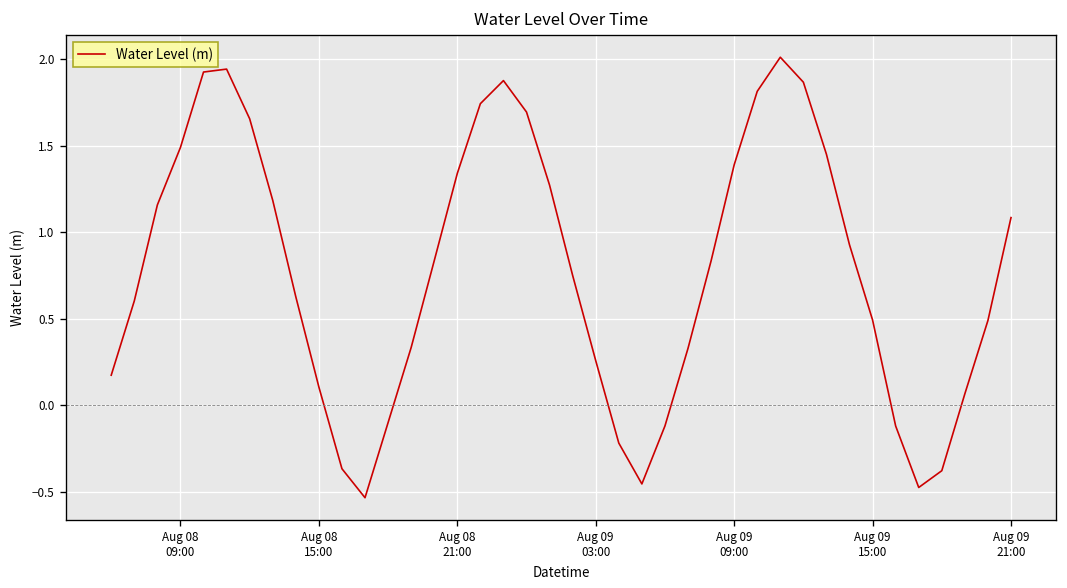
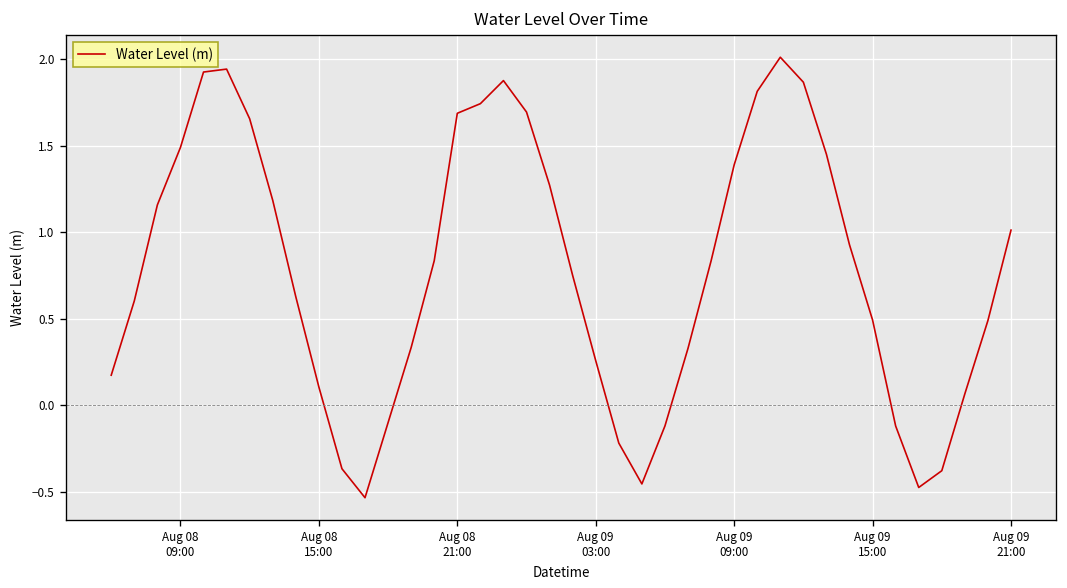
  {
    "Aug 08 09:00": 1.49,
    "Aug 08 15:00": 0.11,
-   "Aug 08 21:00": 1.34,
+   "Aug 08 21:00": 1.69,
    "Aug 09 03:00": 0.26,
    "Aug 09 09:00": 1.39,
    "Aug 09 15:00": 0.49,
-   "Aug 09 21:00": 1.08
+   "Aug 09 21:00": 1.01
  }
